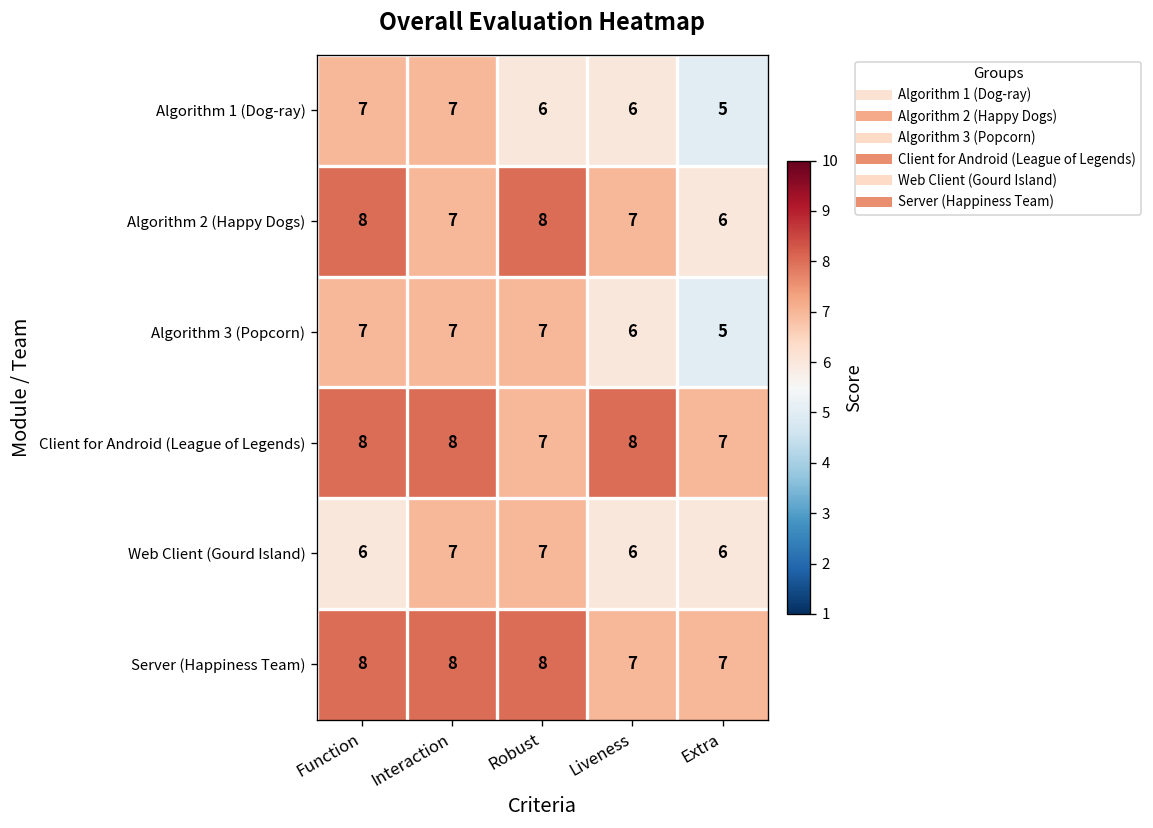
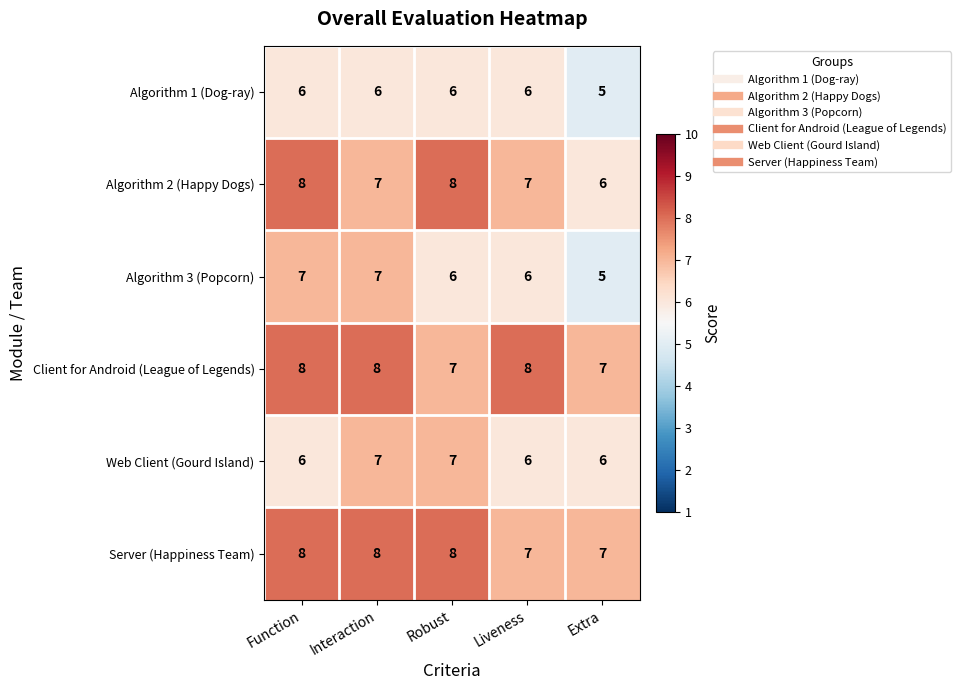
  {
    "Algorithm 1 (Dog-ray)": {
-     "Function": 7,
-     "Interaction": 7,
+     "Function": 6,
+     "Interaction": 6,
      "Robust": 6,
      "Liveness": 6,
      "Extra": 5
    },
    "Algorithm 2 (Happy Dogs)": {
      "Function": 8,
      "Interaction": 7,
      "Robust": 8,
      "Liveness": 7,
      "Extra": 6
    },
    "Algorithm 3 (Popcorn)": {
      "Function": 7,
      "Interaction": 7,
-     "Robust": 7,
+     "Robust": 6,
      "Liveness": 6,
      "Extra": 5
    },
    "Client for Android (League of Legends)": {
      "Function": 8,
      "Interaction": 8,
      "Robust": 7,
      "Liveness": 8,
      "Extra": 7
    },
    "Web Client (Gourd Island)": {
      "Function": 6,
      "Interaction": 7,
      "Robust": 7,
      "Liveness": 6,
      "Extra": 6
    },
    "Server (Happiness Team)": {
      "Function": 8,
      "Interaction": 8,
      "Robust": 8,
      "Liveness": 7,
      "Extra": 7
    }
  }
